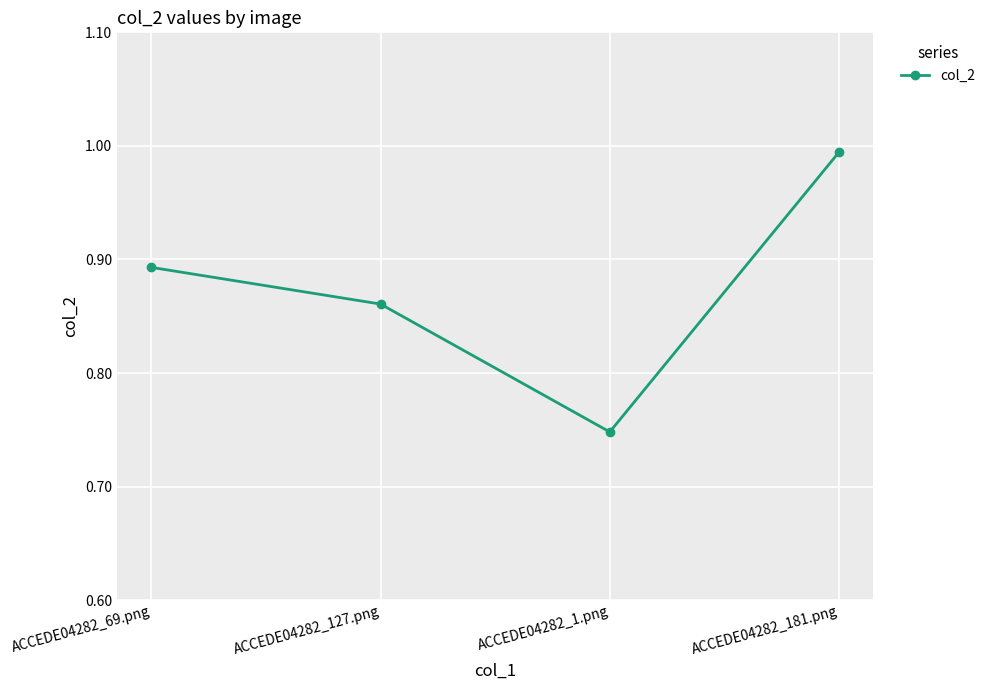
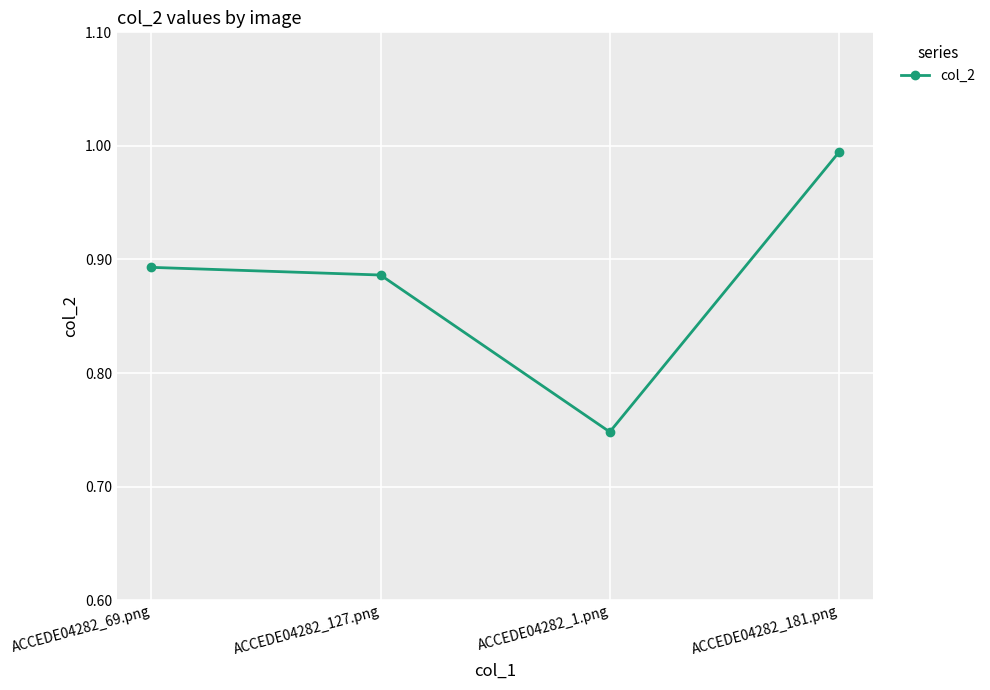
  {
    "ACCEDE04282_69.png": 0.893,
-   "ACCEDE04282_127.png": 0.861,
+   "ACCEDE04282_127.png": 0.886,
    "ACCEDE04282_1.png": 0.748,
    "ACCEDE04282_181.png": 0.995
  }
